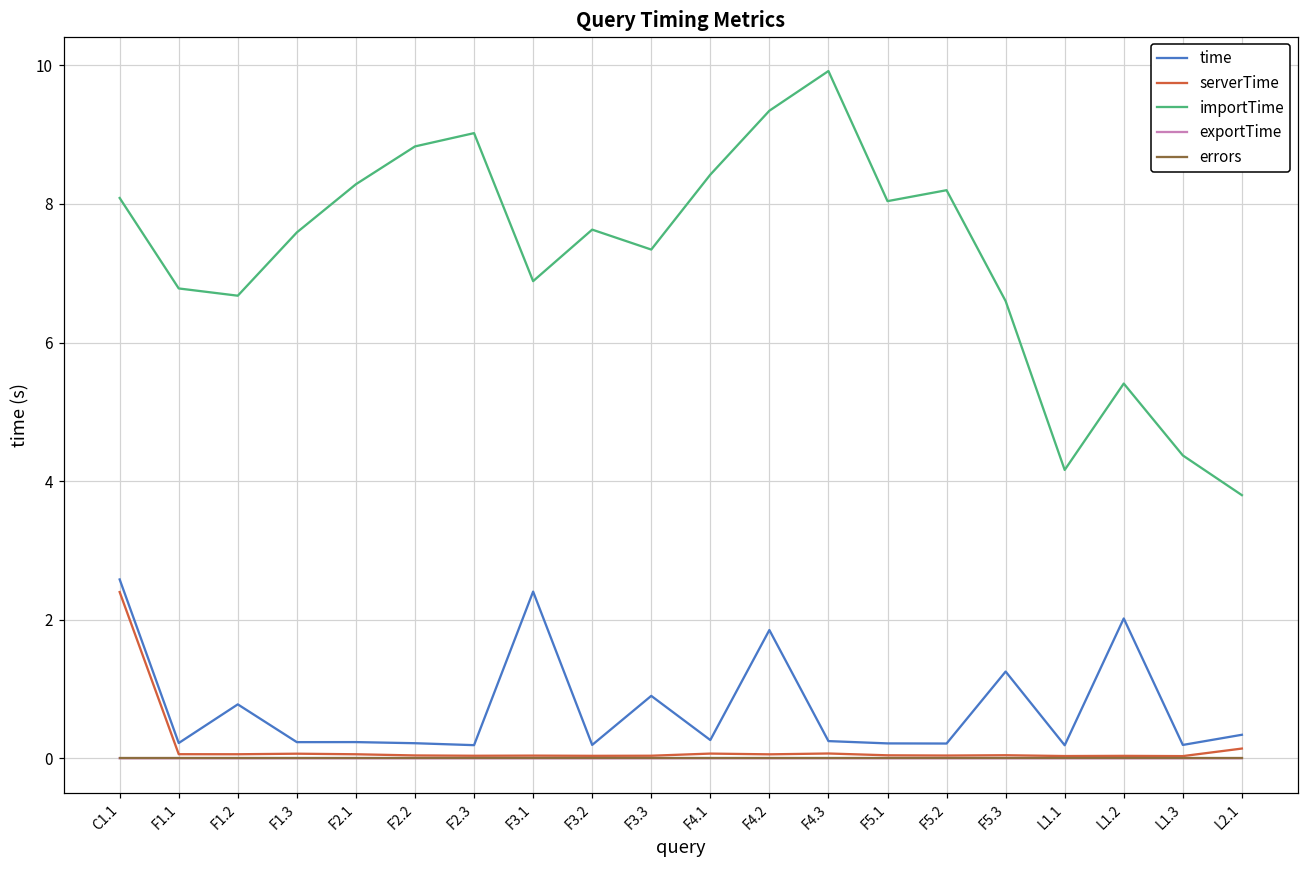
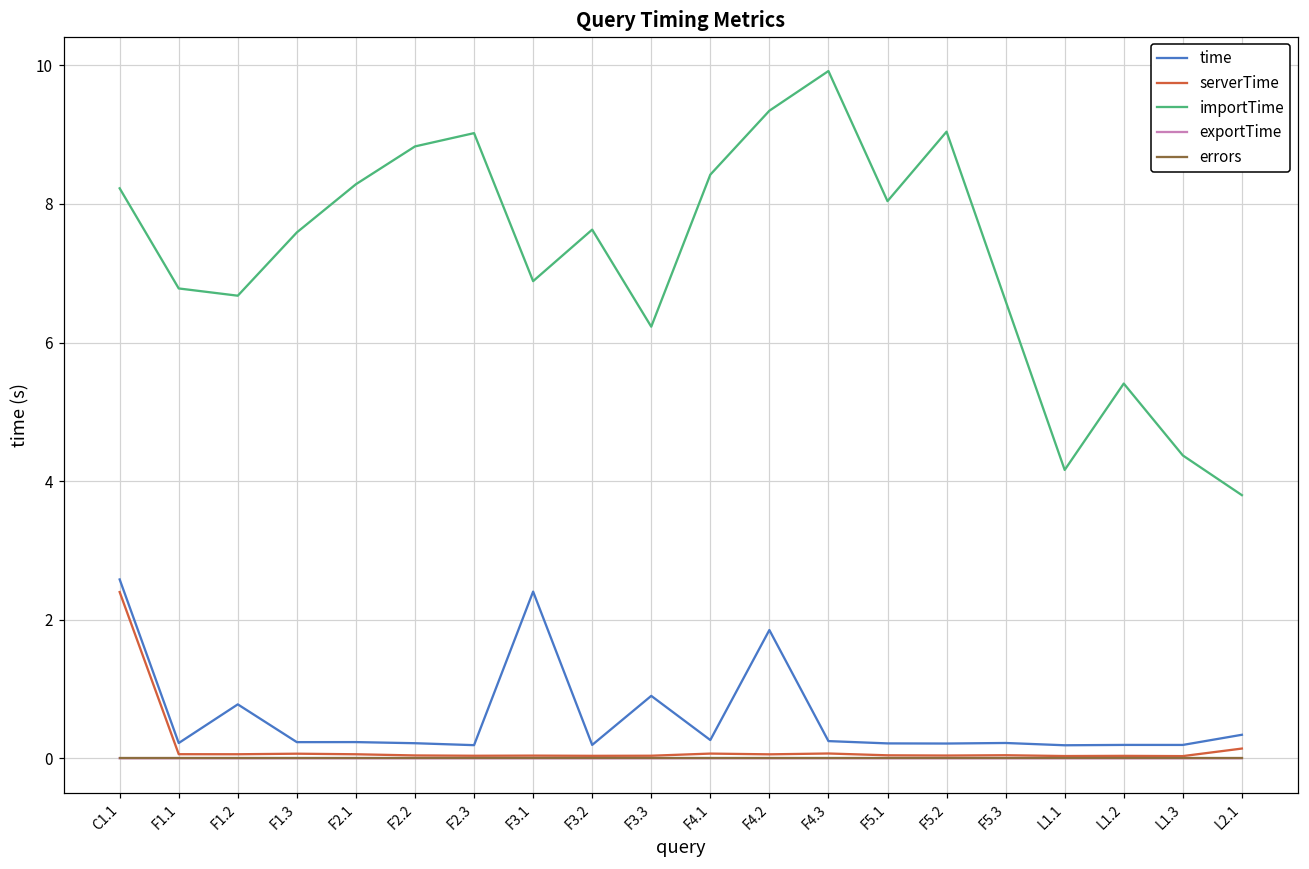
  {
    "time": {
      "C1.1": 2.6,
      "F1.1": 0.2,
      "F1.2": 0.8,
      "F1.3": 0.2,
      "F2.1": 0.2,
      "F2.2": 0.2,
      "F2.3": 0.2,
      "F3.1": 2.4,
      "F3.2": 0.2,
      "F3.3": 0.9,
      "F4.1": 0.3,
      "F4.2": 1.9,
      "F4.3": 0.2,
      "F5.1": 0.2,
      "F5.2": 0.2,
-     "F5.3": 1.3,
+     "F5.3": 0.2,
      "L1.1": 0.2,
-     "L1.2": 2.0,
+     "L1.2": 0.2,
      "L1.3": 0.2,
      "L2.1": 0.3
    },
    "serverTime": {
      "C1.1": 2.4,
      "F1.1": 0.1,
      "F1.2": 0.1,
      "F1.3": 0.1,
      "F2.1": 0.1,
      "F4.1": 0.1,
      "F4.2": 0.1,
      "F4.3": 0.1,
      "F5.1": 0.0,
      "F5.3": 0.0,
      "L2.1": 0.1
    },
    "importTime": {
-     "C1.1": 8.1,
+     "C1.1": 8.2,
      "F1.1": 6.8,
      "F1.2": 6.7,
      "F1.3": 7.6,
      "F2.1": 8.3,
      "F2.2": 8.8,
      "F2.3": 9.0,
      "F3.1": 6.9,
      "F3.2": 7.6,
-     "F3.3": 7.3,
+     "F3.3": 6.2,
      "F4.1": 8.4,
      "F4.2": 9.3,
      "F4.3": 9.9,
      "F5.1": 8.0,
-     "F5.2": 8.2,
+     "F5.2": 9.0,
      "F5.3": 6.6,
      "L1.1": 4.2,
      "L1.2": 5.4,
      "L1.3": 4.4,
      "L2.1": 3.8
    },
    "errors": {
      "C1.1": 0.0,
      "F1.1": 0.0,
      "F1.2": 0.0,
      "F1.3": 0.0,
      "F2.1": 0.0,
      "F4.1": 0.0,
      "F4.2": 0.0,
      "F4.3": 0.0,
      "F5.1": 0.0,
      "F5.3": 0.0,
      "L2.1": 0.0
    }
  }
